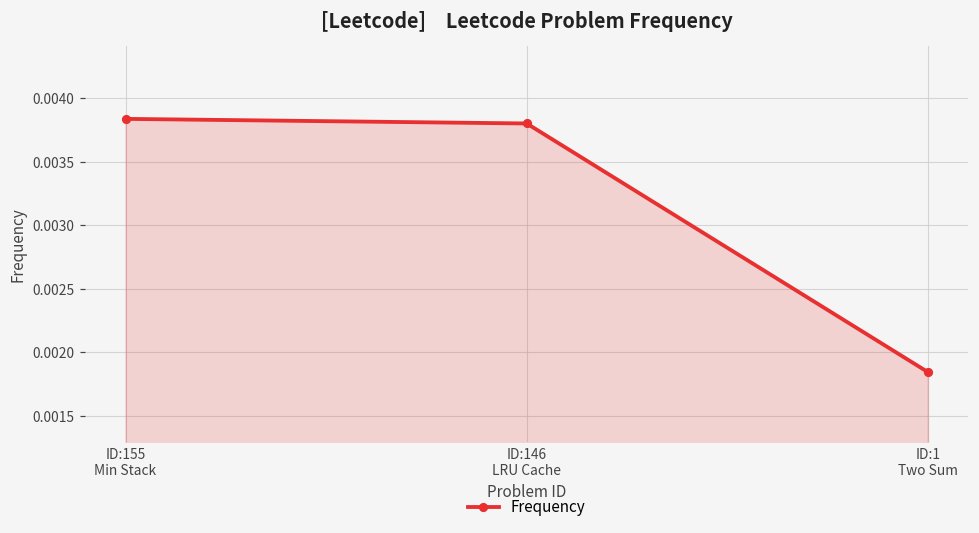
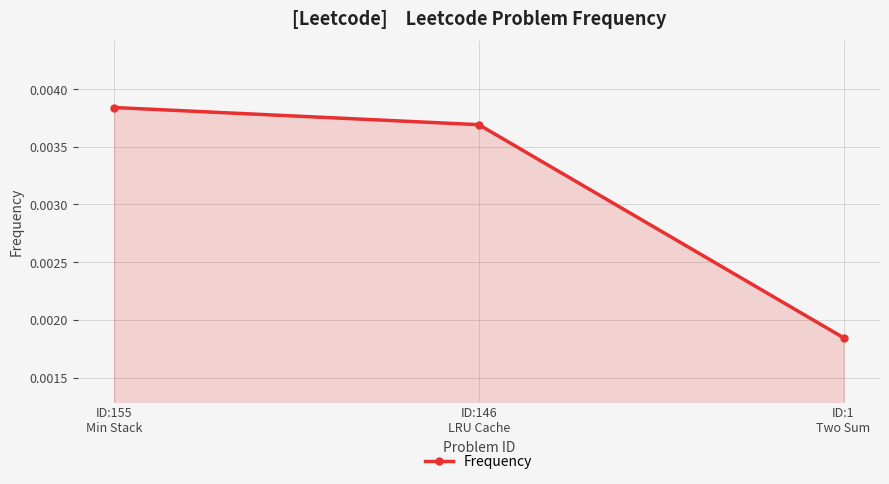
  {
    "ID:155 Min Stack": 0.00384,
-   "ID:146 LRU Cache": 0.00380,
+   "ID:146 LRU Cache": 0.00369,
    "ID:1 Two Sum": 0.00185
  }
